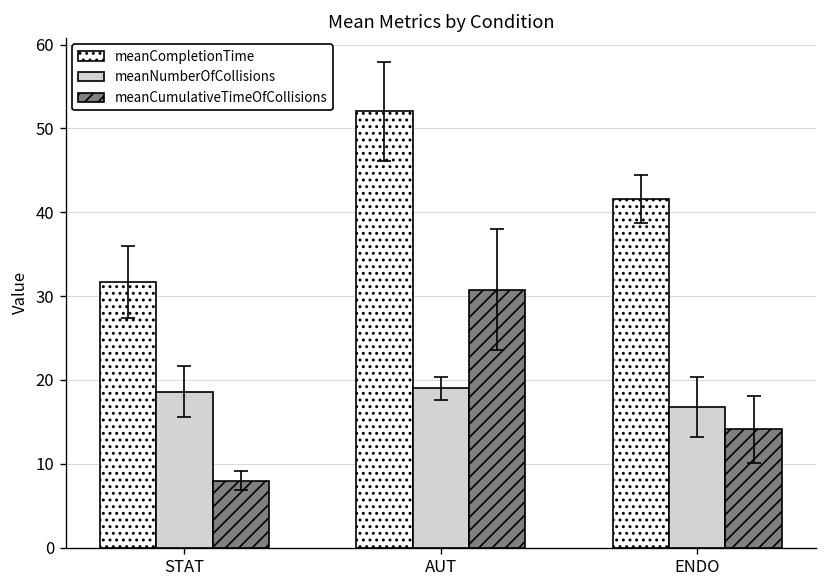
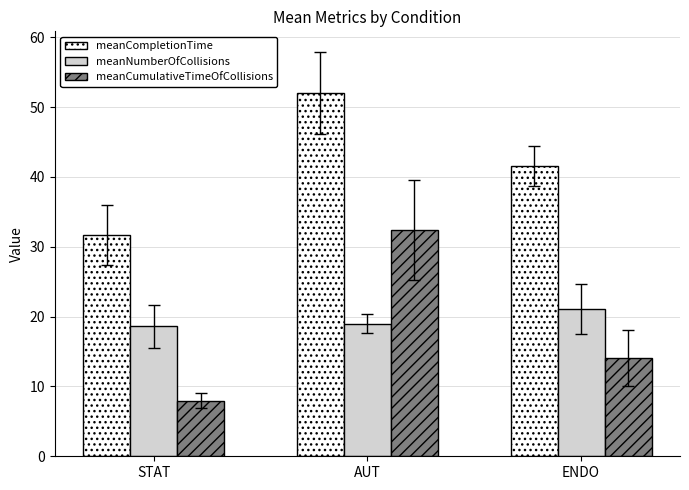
  {
    "meanCompletionTime": {
      "STAT": 32,
      "AUT": 52,
      "ENDO": 42
    },
    "meanNumberOfCollisions": {
      "STAT": 19,
      "AUT": 19,
-     "ENDO": 17
+     "ENDO": 21
    },
    "meanCumulativeTimeOfCollisions": {
      "STAT": 8,
-     "AUT": 31,
+     "AUT": 32,
      "ENDO": 14
    }
  }
